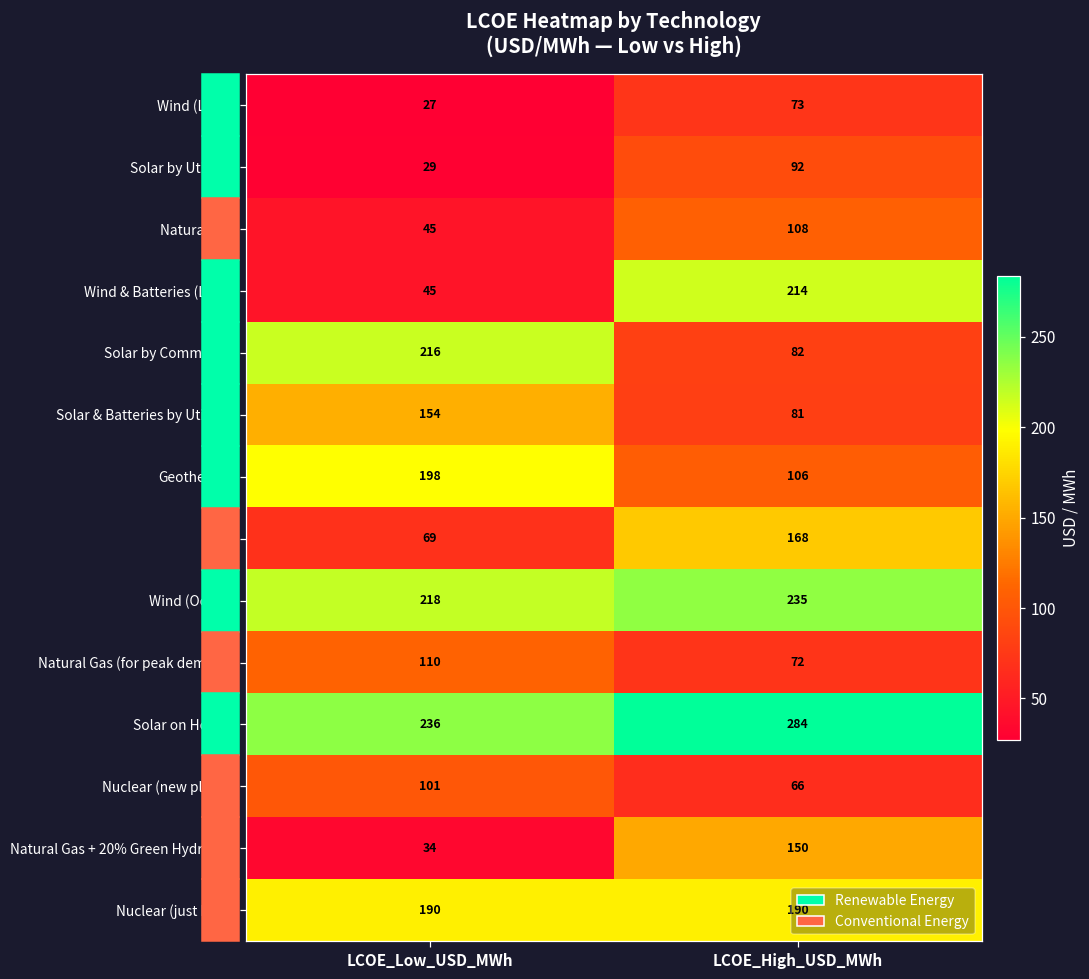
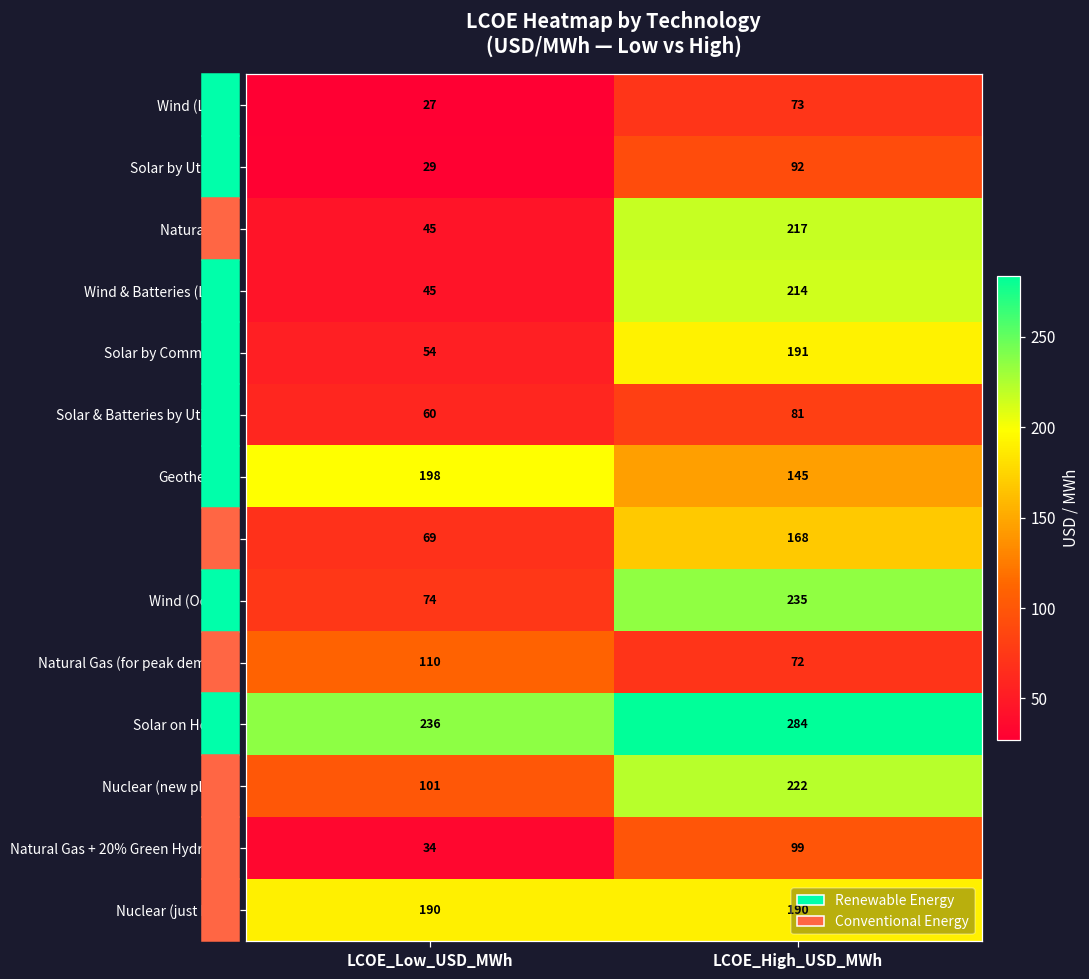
  {
    "Wind (Land)": {
      "LCOE_Low_USD_MWh": 27,
      "LCOE_High_USD_MWh": 73
    },
    "Solar by Utilities": {
      "LCOE_Low_USD_MWh": 29,
      "LCOE_High_USD_MWh": 92
    },
    "Natural Gas": {
      "LCOE_Low_USD_MWh": 45,
-     "LCOE_High_USD_MWh": 108
+     "LCOE_High_USD_MWh": 217
    },
    "Wind & Batteries (Land)": {
      "LCOE_Low_USD_MWh": 45,
      "LCOE_High_USD_MWh": 214
    },
    "Solar by Community": {
-     "LCOE_Low_USD_MWh": 216,
-     "LCOE_High_USD_MWh": 82
+     "LCOE_Low_USD_MWh": 54,
+     "LCOE_High_USD_MWh": 191
    },
    "Solar & Batteries by Utilities": {
-     "LCOE_Low_USD_MWh": 154,
+     "LCOE_Low_USD_MWh": 60,
      "LCOE_High_USD_MWh": 81
    },
    "Geothermal": {
      "LCOE_Low_USD_MWh": 198,
-     "LCOE_High_USD_MWh": 106
+     "LCOE_High_USD_MWh": 145
    },
    "Wind (Ocean)": {
-     "LCOE_Low_USD_MWh": 218,
+     "LCOE_Low_USD_MWh": 74,
      "LCOE_High_USD_MWh": 235
    },
    "Natural Gas (for peak demand)": {
      "LCOE_Low_USD_MWh": 110,
      "LCOE_High_USD_MWh": 72
    },
    "Solar on Homes": {
      "LCOE_Low_USD_MWh": 236,
      "LCOE_High_USD_MWh": 284
    },
    "Nuclear (new plants)": {
      "LCOE_Low_USD_MWh": 101,
-     "LCOE_High_USD_MWh": 66
+     "LCOE_High_USD_MWh": 222
    },
    "Natural Gas + 20% Green Hydrogen": {
      "LCOE_Low_USD_MWh": 34,
-     "LCOE_High_USD_MWh": 150
+     "LCOE_High_USD_MWh": 99
    },
    "Nuclear (just built)": {
      "LCOE_Low_USD_MWh": 190
    }
  }
